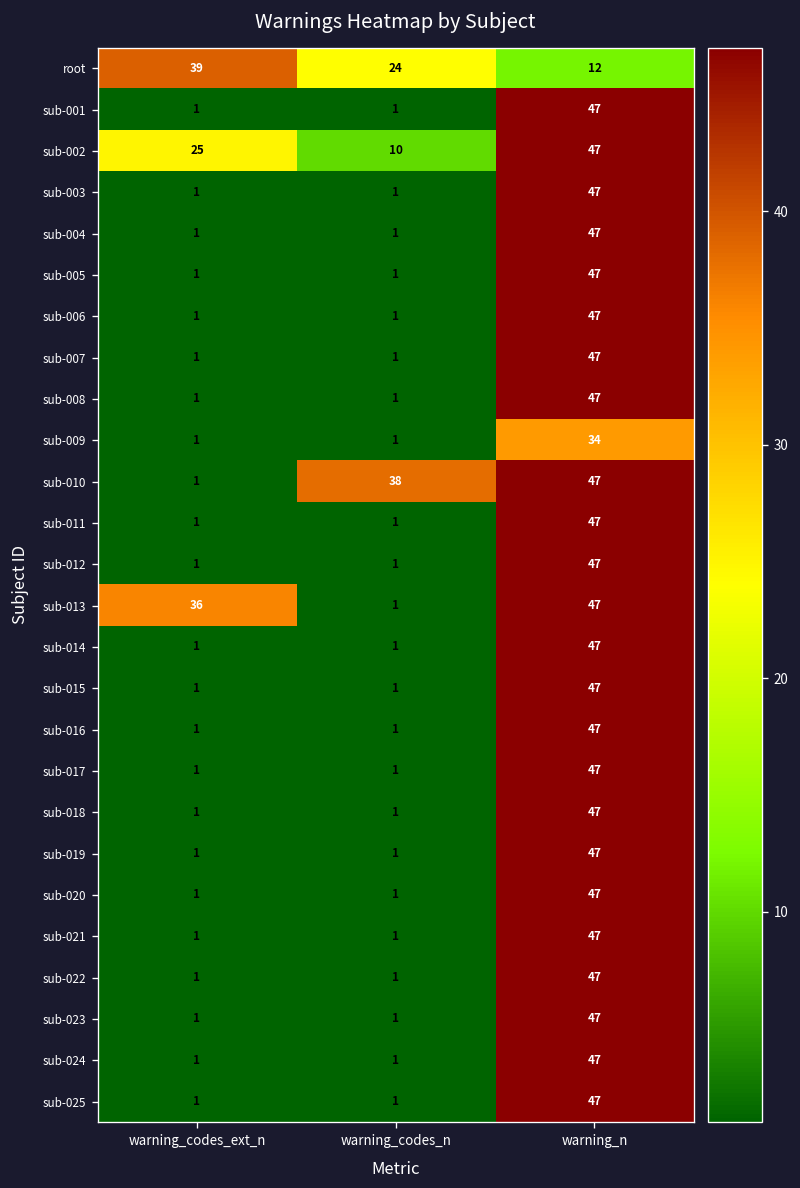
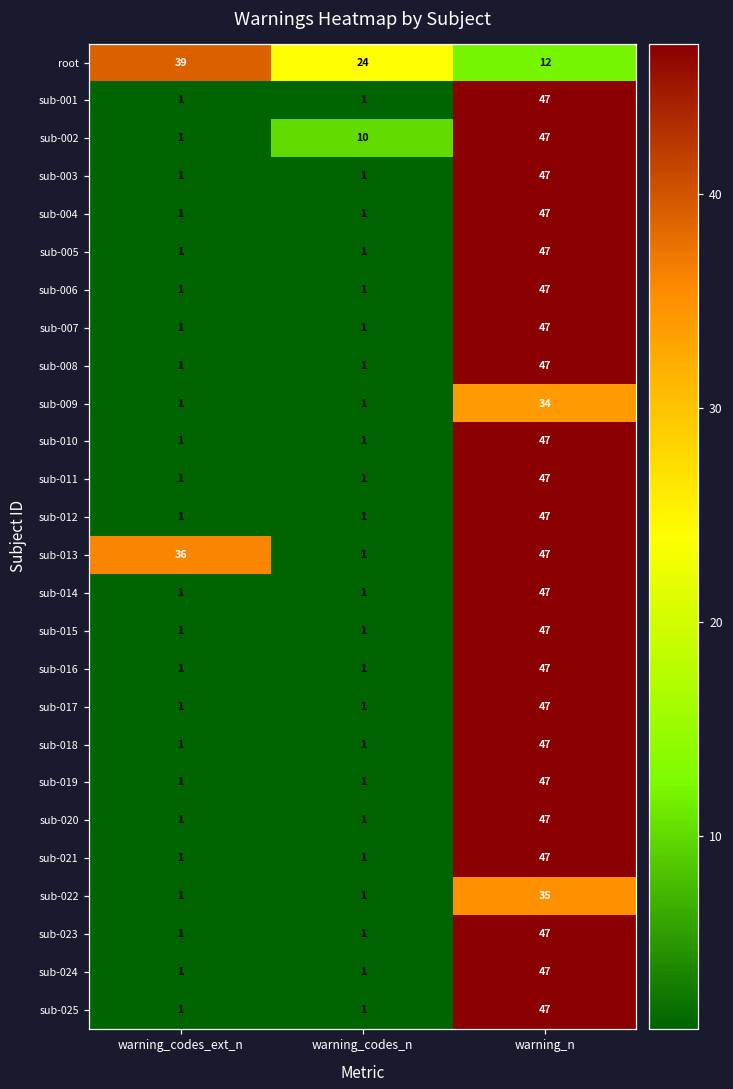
  {
    "root": {
      "warning_codes_ext_n": 39,
      "warning_codes_n": 24,
      "warning_n": 12
    },
    "sub-001": {
      "warning_codes_ext_n": 1,
      "warning_codes_n": 1,
      "warning_n": 47
    },
    "sub-002": {
-     "warning_codes_ext_n": 25,
+     "warning_codes_ext_n": 1,
      "warning_codes_n": 10,
      "warning_n": 47
    },
    "sub-003": {
      "warning_codes_ext_n": 1,
      "warning_codes_n": 1,
      "warning_n": 47
    },
    "sub-004": {
      "warning_codes_ext_n": 1,
      "warning_codes_n": 1,
      "warning_n": 47
    },
    "sub-005": {
      "warning_codes_ext_n": 1,
      "warning_codes_n": 1,
      "warning_n": 47
    },
    "sub-006": {
      "warning_codes_ext_n": 1,
      "warning_codes_n": 1,
      "warning_n": 47
    },
    "sub-007": {
      "warning_codes_ext_n": 1,
      "warning_codes_n": 1,
      "warning_n": 47
    },
    "sub-008": {
      "warning_codes_ext_n": 1,
      "warning_codes_n": 1,
      "warning_n": 47
    },
    "sub-009": {
      "warning_codes_ext_n": 1,
      "warning_codes_n": 1,
      "warning_n": 34
    },
    "sub-010": {
      "warning_codes_ext_n": 1,
-     "warning_codes_n": 38,
+     "warning_codes_n": 1,
      "warning_n": 47
    },
    "sub-011": {
      "warning_codes_ext_n": 1,
      "warning_codes_n": 1,
      "warning_n": 47
    },
    "sub-012": {
      "warning_codes_ext_n": 1,
      "warning_codes_n": 1,
      "warning_n": 47
    },
    "sub-013": {
      "warning_codes_ext_n": 36,
      "warning_codes_n": 1,
      "warning_n": 47
    },
    "sub-014": {
      "warning_codes_ext_n": 1,
      "warning_codes_n": 1,
      "warning_n": 47
    },
    "sub-015": {
      "warning_codes_ext_n": 1,
      "warning_codes_n": 1,
      "warning_n": 47
    },
    "sub-016": {
      "warning_codes_ext_n": 1,
      "warning_codes_n": 1,
      "warning_n": 47
    },
    "sub-017": {
      "warning_codes_ext_n": 1,
      "warning_codes_n": 1,
      "warning_n": 47
    },
    "sub-018": {
      "warning_codes_ext_n": 1,
      "warning_codes_n": 1,
      "warning_n": 47
    },
    "sub-019": {
      "warning_codes_ext_n": 1,
      "warning_codes_n": 1,
      "warning_n": 47
    },
    "sub-020": {
      "warning_codes_ext_n": 1,
      "warning_codes_n": 1,
      "warning_n": 47
    },
    "sub-021": {
      "warning_codes_ext_n": 1,
      "warning_codes_n": 1,
      "warning_n": 47
    },
    "sub-022": {
      "warning_codes_ext_n": 1,
      "warning_codes_n": 1,
-     "warning_n": 47
+     "warning_n": 35
    },
    "sub-023": {
      "warning_codes_ext_n": 1,
      "warning_codes_n": 1,
      "warning_n": 47
    },
    "sub-024": {
      "warning_codes_ext_n": 1,
      "warning_codes_n": 1,
      "warning_n": 47
    },
    "sub-025": {
      "warning_codes_ext_n": 1,
      "warning_codes_n": 1,
      "warning_n": 47
    }
  }
